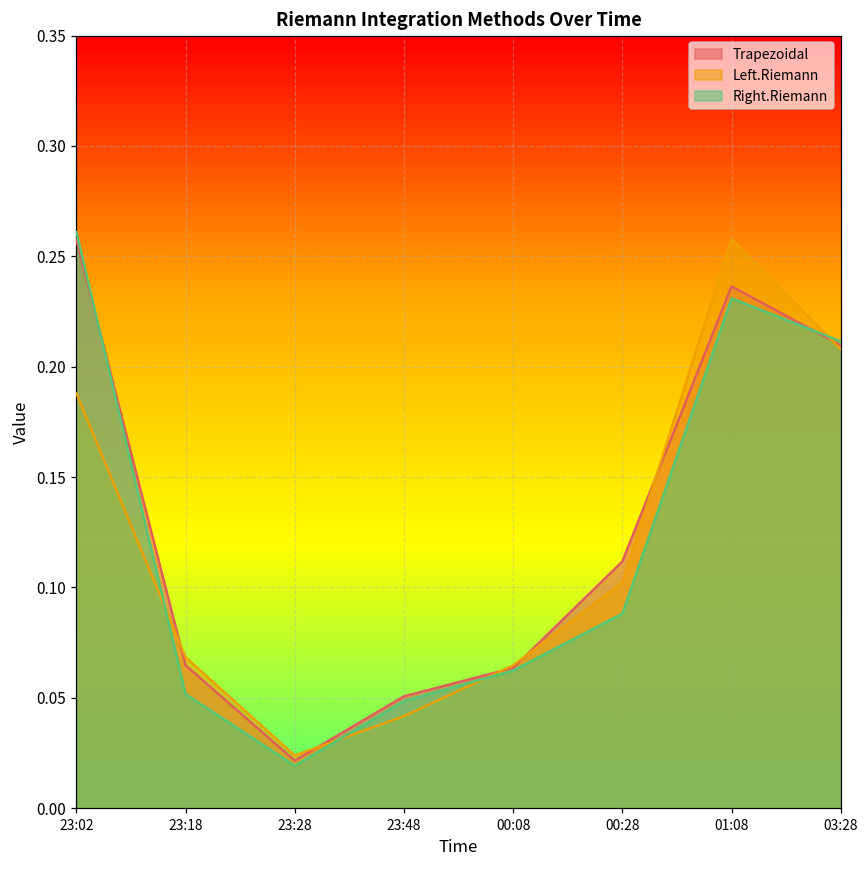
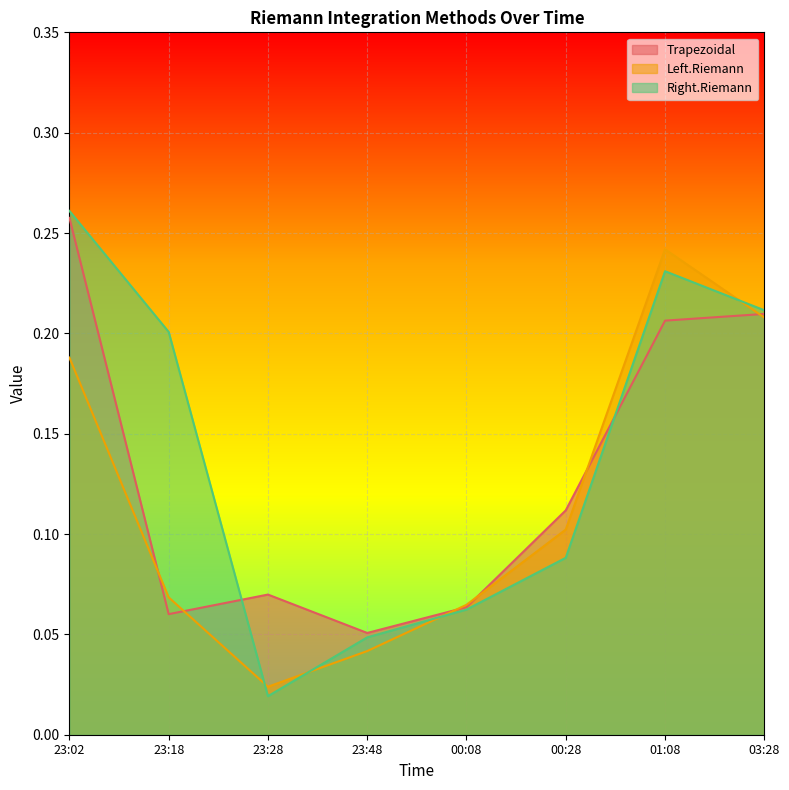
  {
    "Trapezoidal": {
      "23:02": 0.258,
-     "23:18": 0.065,
-     "23:28": 0.022,
+     "23:18": 0.060,
+     "23:28": 0.070,
      "23:48": 0.051,
      "00:28": 0.112,
-     "01:08": 0.236,
+     "01:08": 0.206,
      "03:28": 0.210
    },
    "Left.Riemann": {
      "23:02": 0.188,
      "23:18": 0.068,
      "23:28": 0.024,
      "23:48": 0.042,
      "00:28": 0.102,
-     "01:08": 0.258,
+     "01:08": 0.242,
      "03:28": 0.208
    },
    "Right.Riemann": {
      "23:02": 0.261,
-     "23:18": 0.052,
+     "23:18": 0.201,
      "23:28": 0.019,
      "23:48": 0.049,
      "00:28": 0.088,
      "01:08": 0.231,
      "03:28": 0.212
    }
  }
